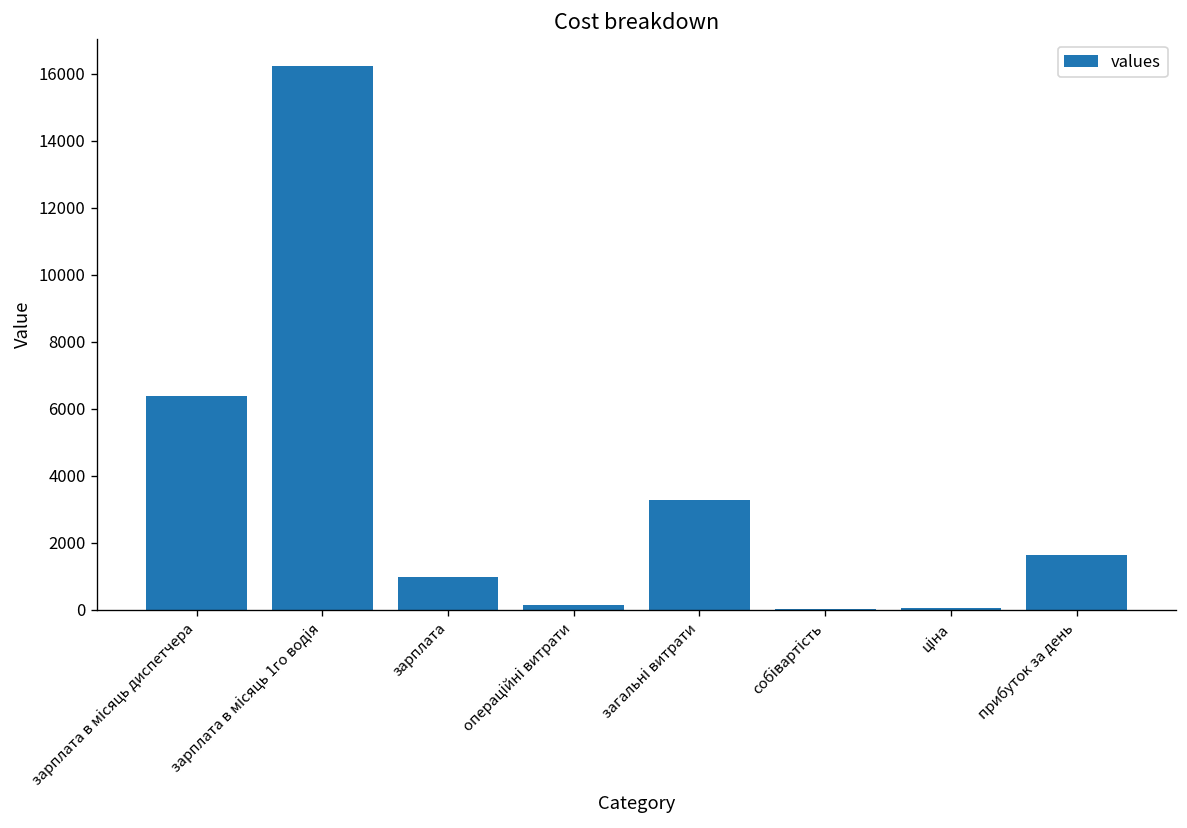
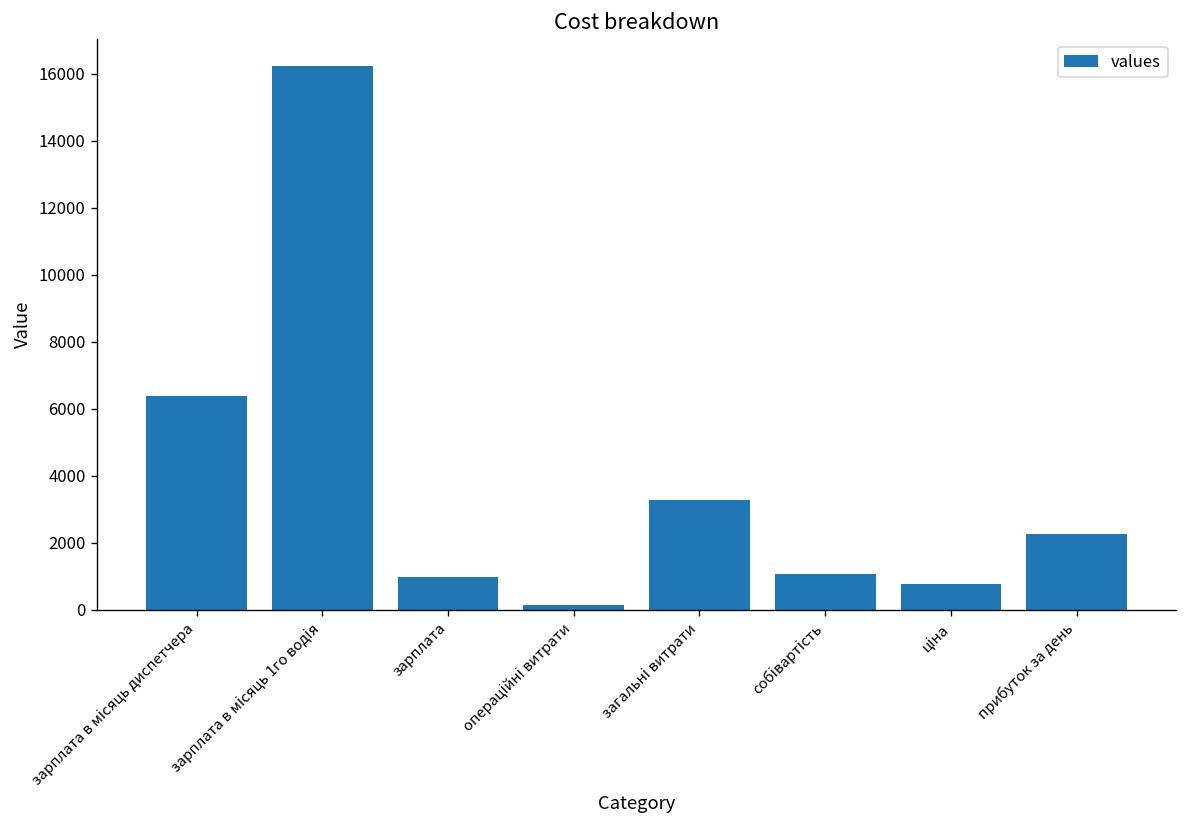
  {
    "зарплата в місяць диспетчера": 6400,
    "зарплата в місяць 1го водія": 16200,
    "зарплата": 1000,
    "операційні витрати": 200,
    "загальні витрати": 3300,
-   "собівартість": 0,
-   "ціна": 0,
-   "прибуток за день": 1600
+   "собівартість": 1100,
+   "ціна": 800,
+   "прибуток за день": 2300
  }
